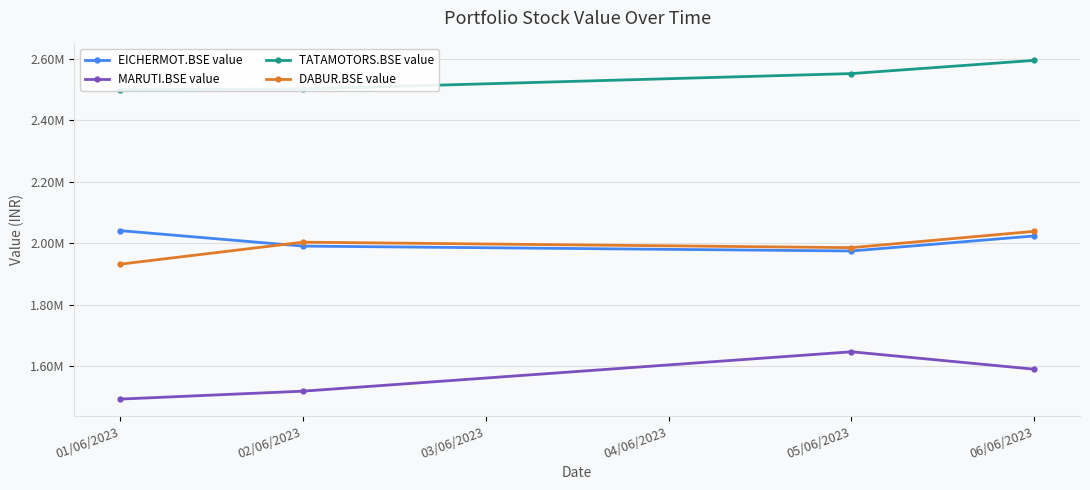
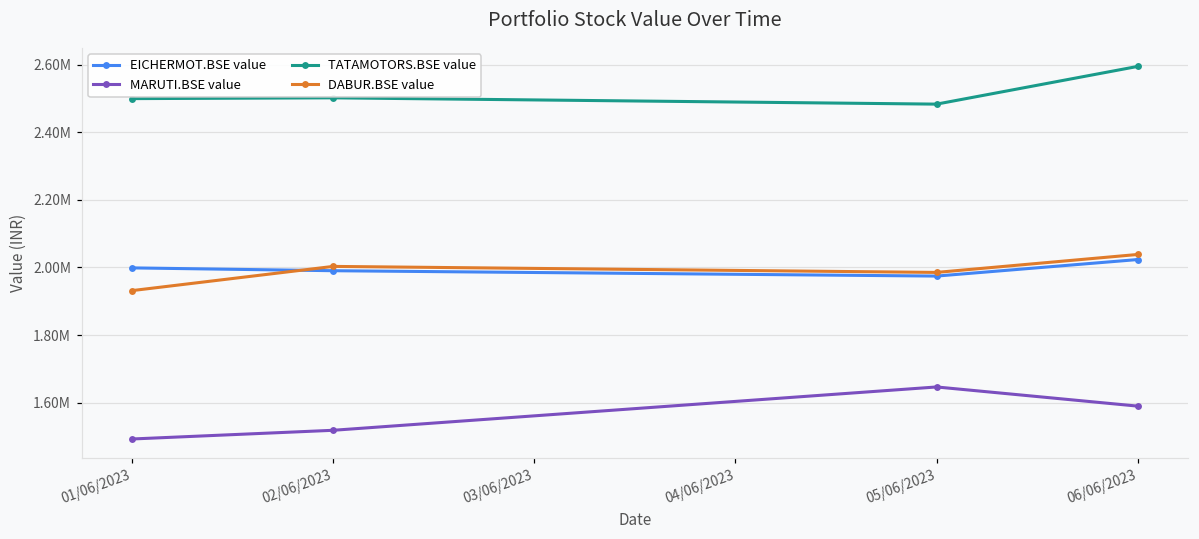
  {
    "EICHERMOT.BSE value": {
-     "01/06/2023": 2040000,
+     "01/06/2023": 2000000,
      "02/06/2023": 1990000,
      "05/06/2023": 1970000,
      "06/06/2023": 2020000
    },
    "MARUTI.BSE value": {
      "01/06/2023": 1490000,
      "02/06/2023": 1520000,
      "05/06/2023": 1650000,
      "06/06/2023": 1590000
    },
    "TATAMOTORS.BSE value": {
-     "05/06/2023": 2550000,
+     "05/06/2023": 2480000,
      "06/06/2023": 2590000
    },
    "DABUR.BSE value": {
      "01/06/2023": 1930000,
      "02/06/2023": 2000000,
      "05/06/2023": 1990000,
      "06/06/2023": 2040000
    }
  }
